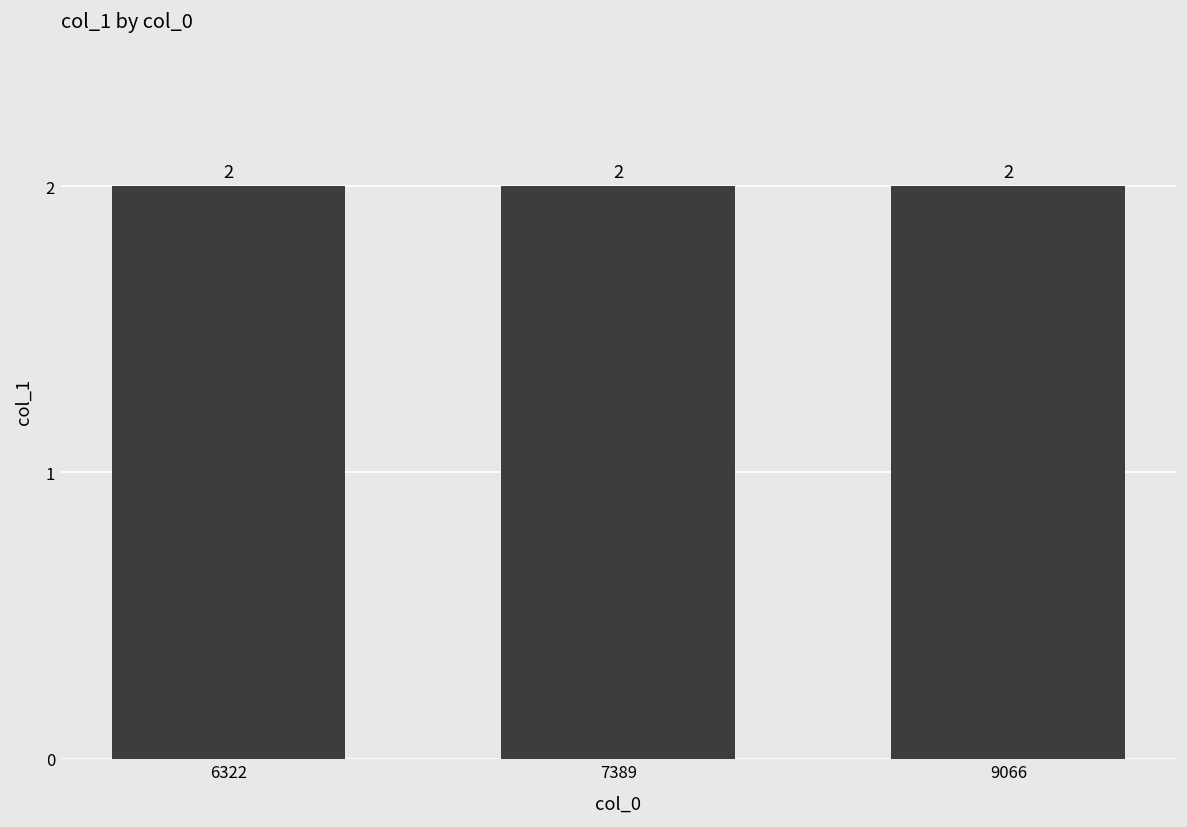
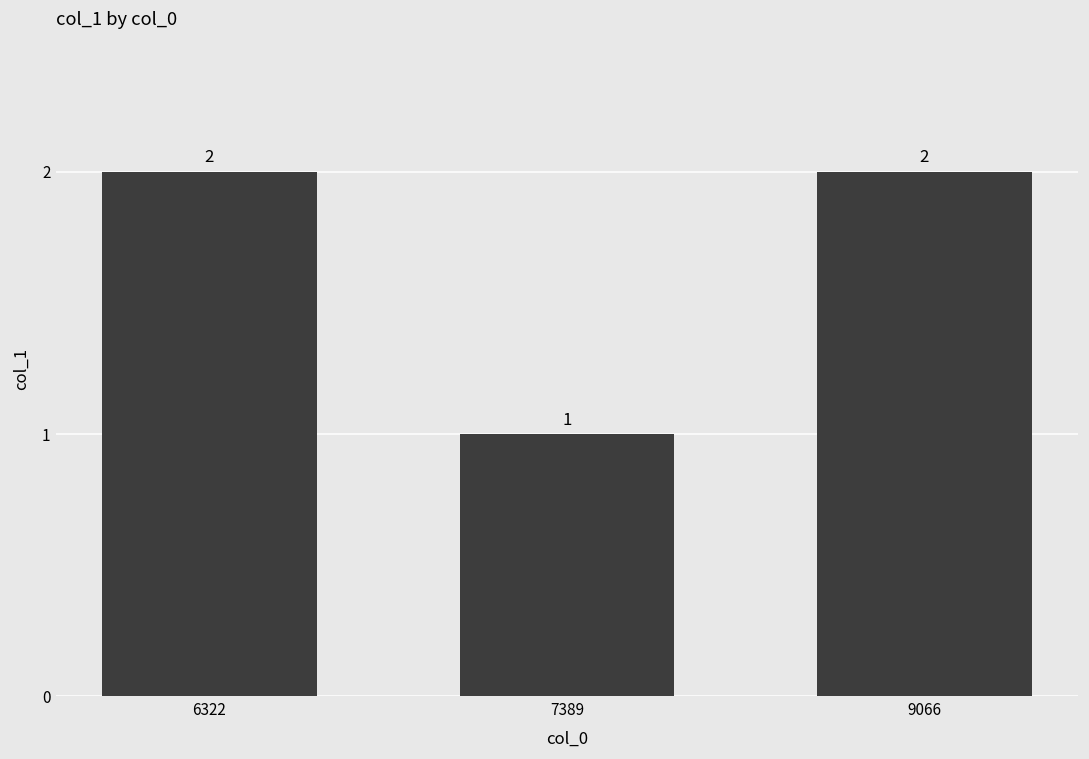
  {
    "6322": 2,
-   "7389": 2,
+   "7389": 1,
    "9066": 2
  }
